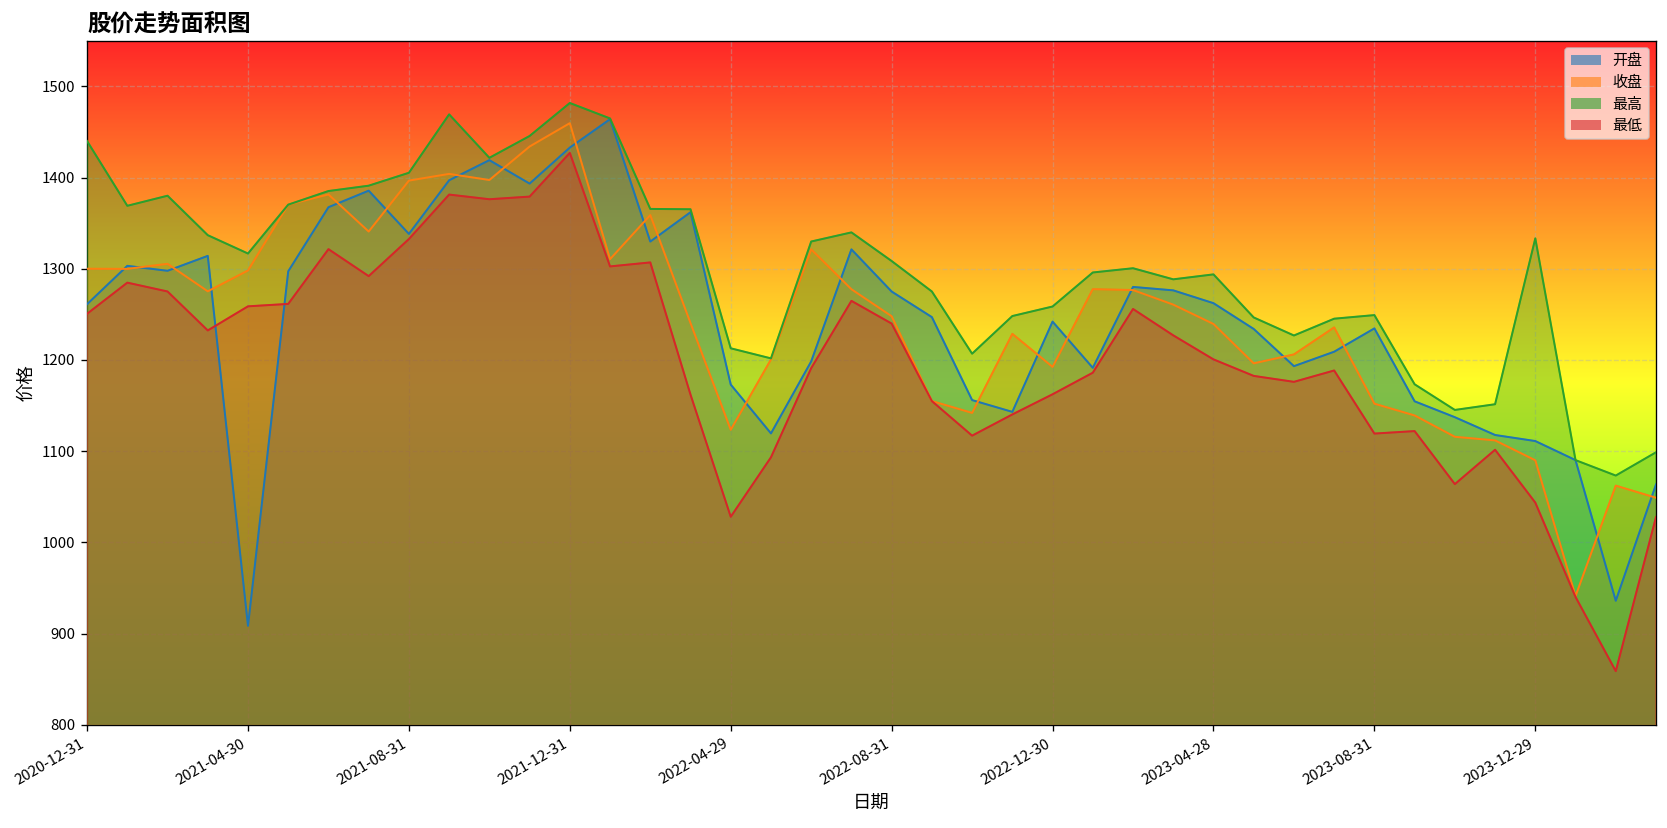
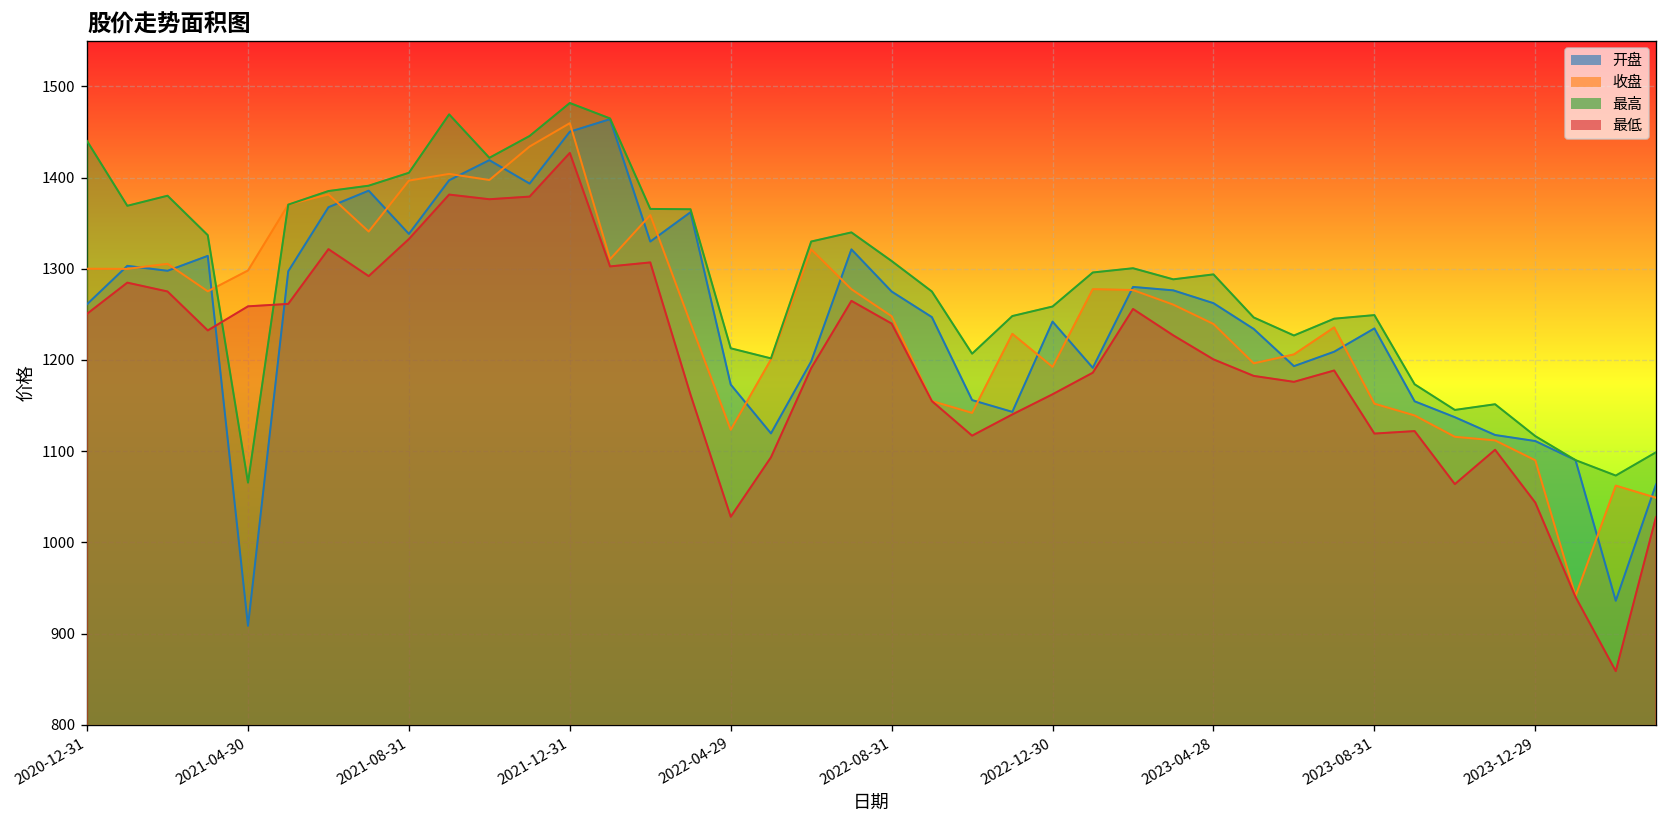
  {
    "开盘": {
      "2020-12-31": 1260,
      "2021-04-30": 910,
      "2021-08-31": 1340,
-     "2021-12-31": 1430,
+     "2021-12-31": 1450,
      "2022-04-29": 1170,
      "2022-08-31": 1280,
      "2022-12-30": 1240,
      "2023-04-28": 1260,
      "2023-08-31": 1230,
      "2023-12-29": 1110
    },
    "最高": {
      "2020-12-31": 1440,
-     "2021-04-30": 1320,
+     "2021-04-30": 1070,
      "2021-08-31": 1410,
      "2021-12-31": 1480,
      "2022-04-29": 1210,
      "2022-08-31": 1310,
      "2022-12-30": 1260,
      "2023-04-28": 1290,
      "2023-08-31": 1250,
-     "2023-12-29": 1330
+     "2023-12-29": 1120
    }
  }
